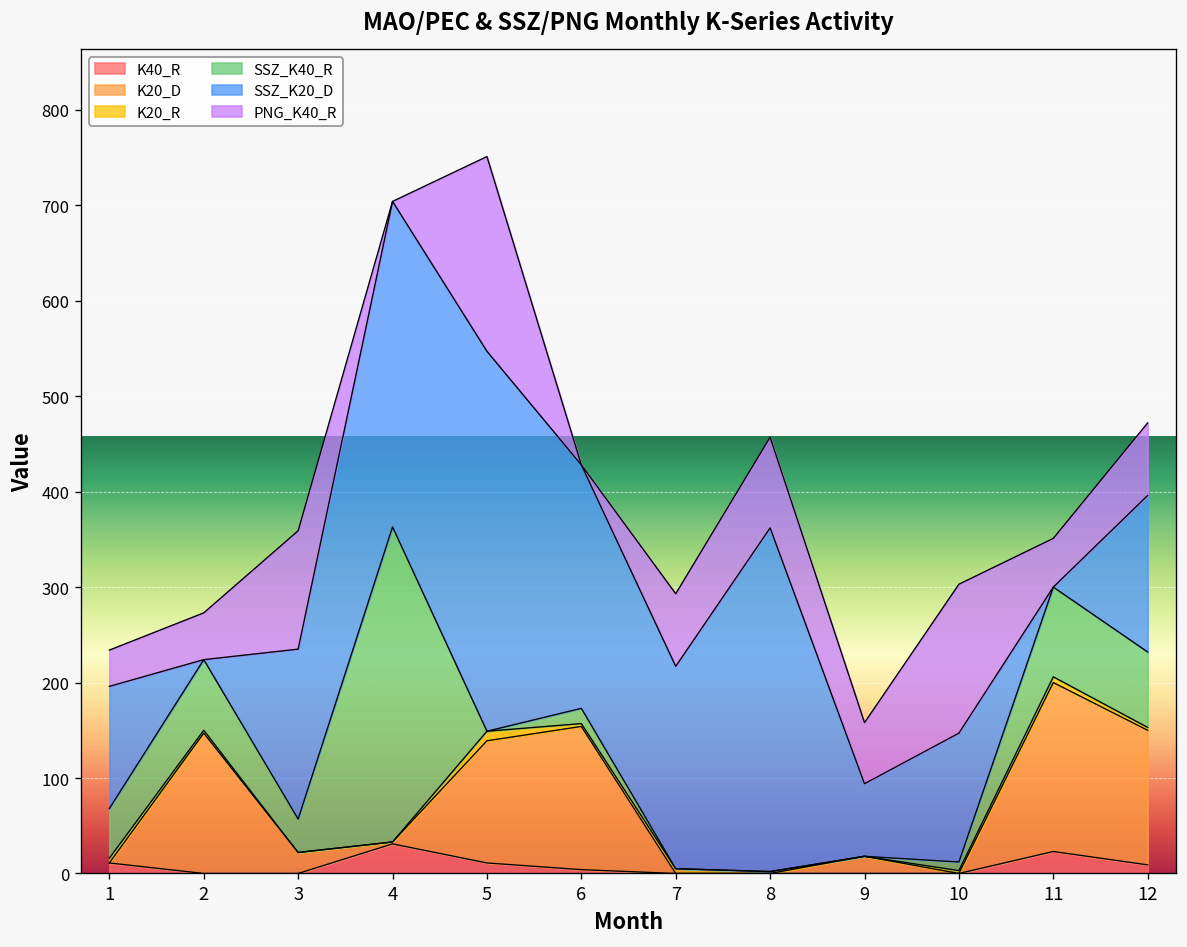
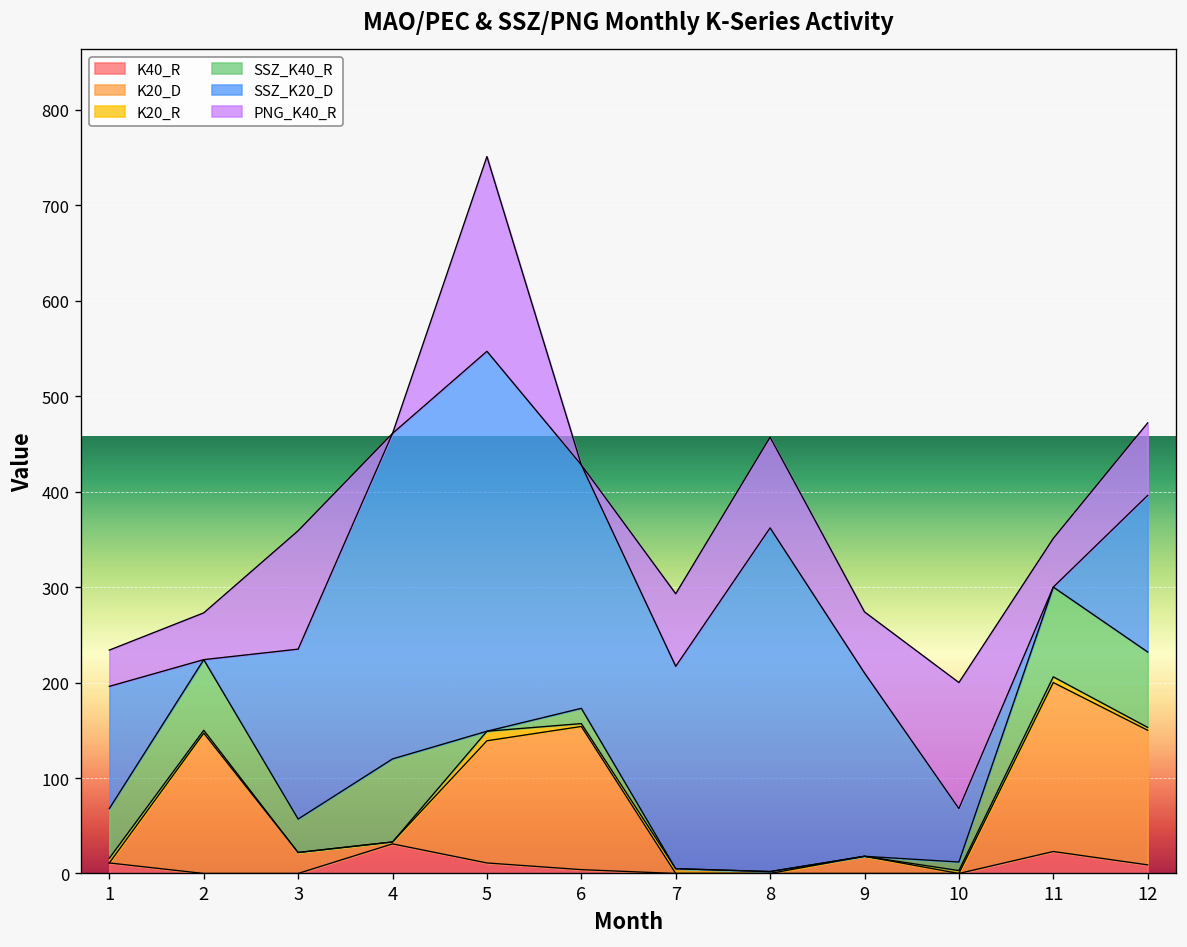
  {
    "K40_R": {
      "2": 0,
      "3": 0,
      "5": 10,
      "6": 0,
      "9": 0,
      "11": 20,
      "12": 10
    },
    "K20_D": {
      "5": 130,
      "11": 180
    },
    "K20_R": {
      "1": 10,
      "11": 10
    },
    "SSZ_K40_R": {
      "1": 50,
      "3": 40,
-     "4": 330,
+     "4": 90,
      "6": 20,
      "10": 10,
      "12": 80
    },
    "SSZ_K20_D": {
      "1": 130,
      "3": 180,
      "5": 400,
      "7": 210,
      "8": 360,
-     "9": 80,
-     "10": 140,
+     "9": 190,
+     "10": 60,
      "12": 160
    },
    "PNG_K40_R": {
      "1": 40,
      "2": 50,
      "3": 120,
      "5": 200,
      "7": 80,
      "8": 100,
      "9": 60,
-     "10": 160,
+     "10": 130,
      "11": 50,
      "12": 80
    }
  }
